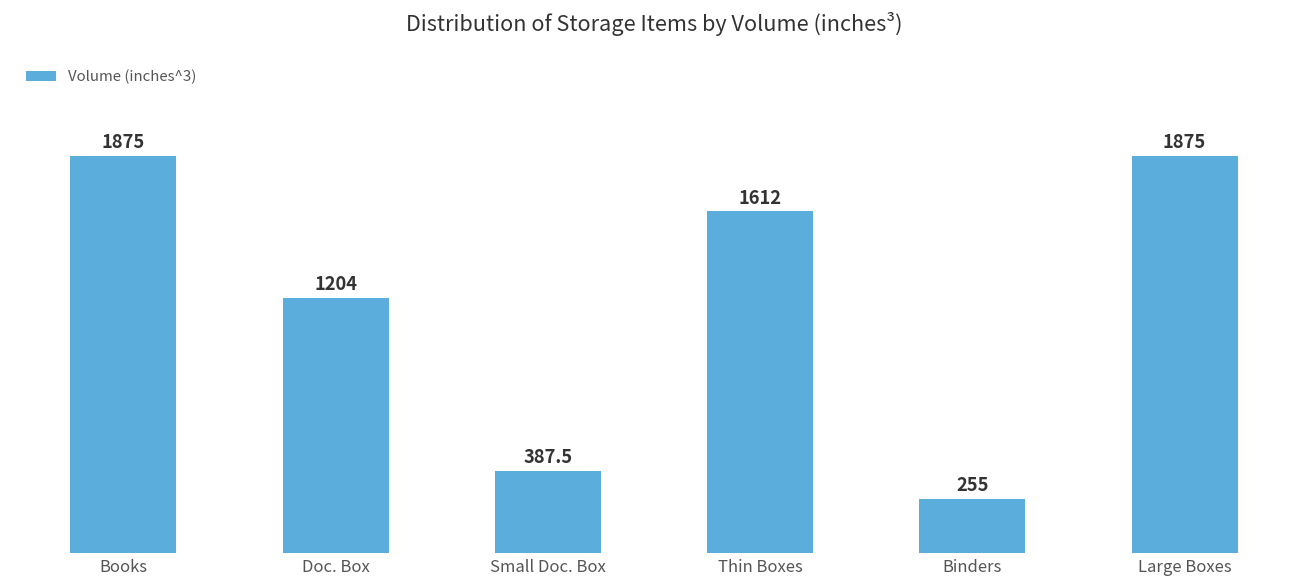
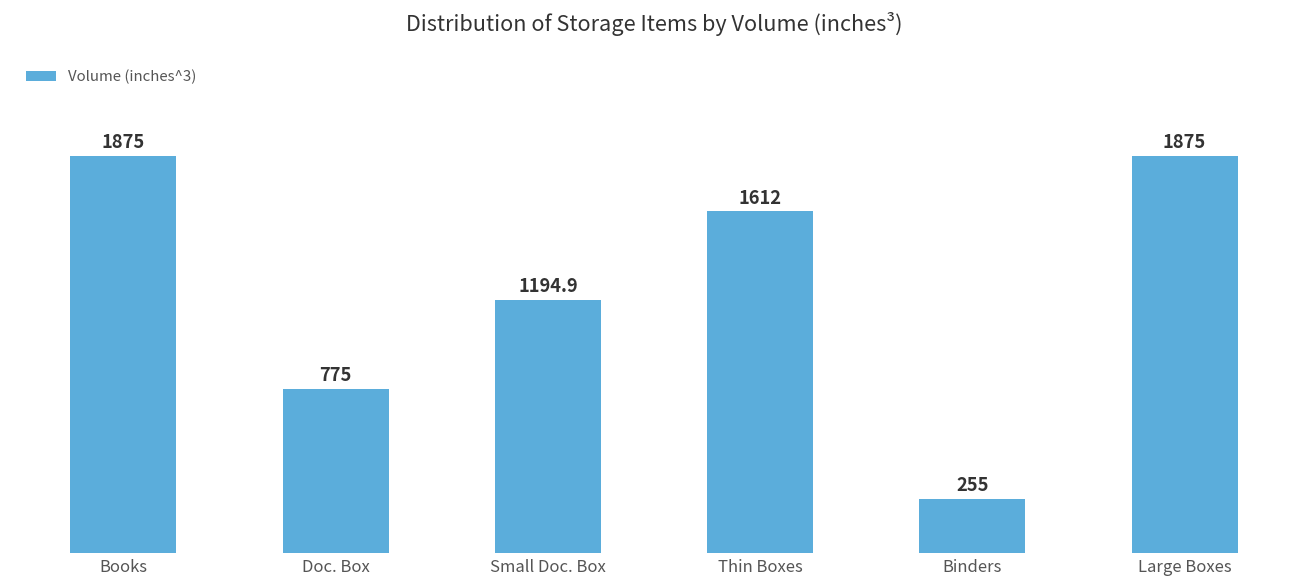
  {
    "Books": 1875,
-   "Doc. Box": 1204,
-   "Small Doc. Box": 387.5,
+   "Doc. Box": 775,
+   "Small Doc. Box": 1194.9,
    "Thin Boxes": 1612,
    "Binders": 255,
    "Large Boxes": 1875
  }
